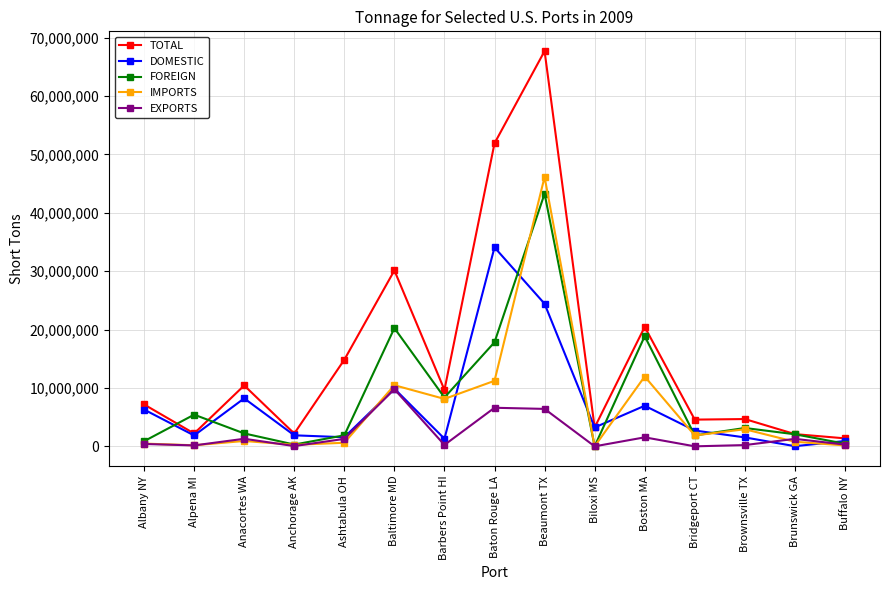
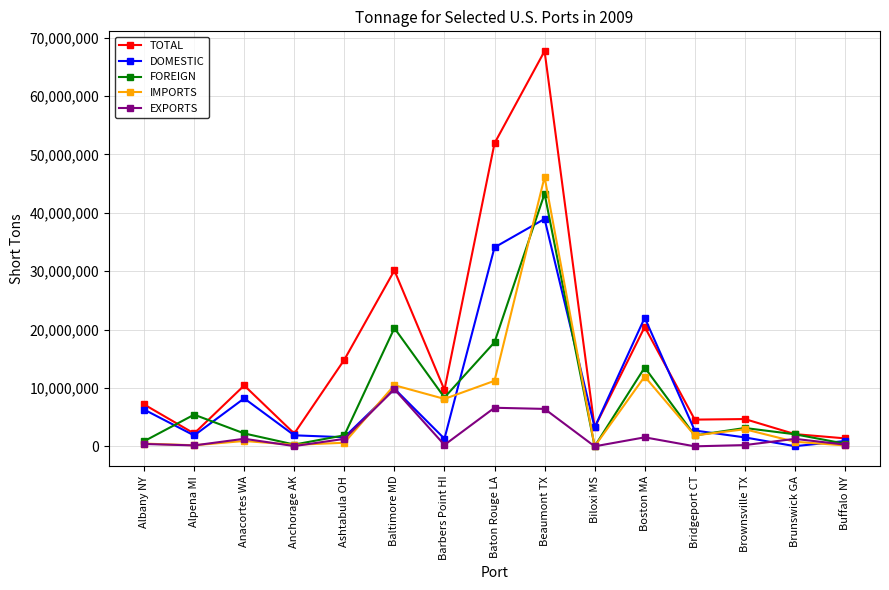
  {
    "TOTAL": {
      "Albany NY": "7,000,000",
      "Anacortes WA": "10,000,000",
      "Ashtabula OH": "15,000,000",
      "Baltimore MD": "30,000,000",
      "Barbers Point HI": "10,000,000",
      "Baton Rouge LA": "52,000,000",
      "Beaumont TX": "68,000,000",
      "Boston MA": "20,000,000",
      "Bridgeport CT": "5,000,000",
      "Brownsville TX": "5,000,000",
      "Buffalo NY": "1,000,000"
    },
    "DOMESTIC": {
      "Albany NY": "6,000,000",
      "Anacortes WA": "8,000,000",
      "Barbers Point HI": "1,000,000",
      "Baton Rouge LA": "34,000,000",
-     "Beaumont TX": "24,000,000",
-     "Boston MA": "7,000,000",
+     "Beaumont TX": "39,000,000",
+     "Boston MA": "22,000,000",
      "Bridgeport CT": "3,000,000",
      "Brownsville TX": "2,000,000",
      "Brunswick GA": "0",
      "Buffalo NY": "1,000,000"
    },
    "FOREIGN": {
      "Alpena MI": "5,000,000",
      "Anacortes WA": "2,000,000",
      "Baltimore MD": "20,000,000",
      "Baton Rouge LA": "18,000,000",
      "Beaumont TX": "43,000,000",
-     "Boston MA": "19,000,000"
+     "Boston MA": "14,000,000"
    },
    "IMPORTS": {
      "Ashtabula OH": "1,000,000",
      "Baltimore MD": "10,000,000",
      "Baton Rouge LA": "11,000,000",
      "Beaumont TX": "46,000,000",
      "Boston MA": "12,000,000",
      "Brunswick GA": "1,000,000"
    },
    "EXPORTS": {
      "Barbers Point HI": "0",
      "Baton Rouge LA": "7,000,000",
      "Beaumont TX": "6,000,000",
      "Boston MA": "2,000,000",
      "Bridgeport CT": "0",
      "Brownsville TX": "0",
      "Brunswick GA": "1,000,000"
    }
  }
